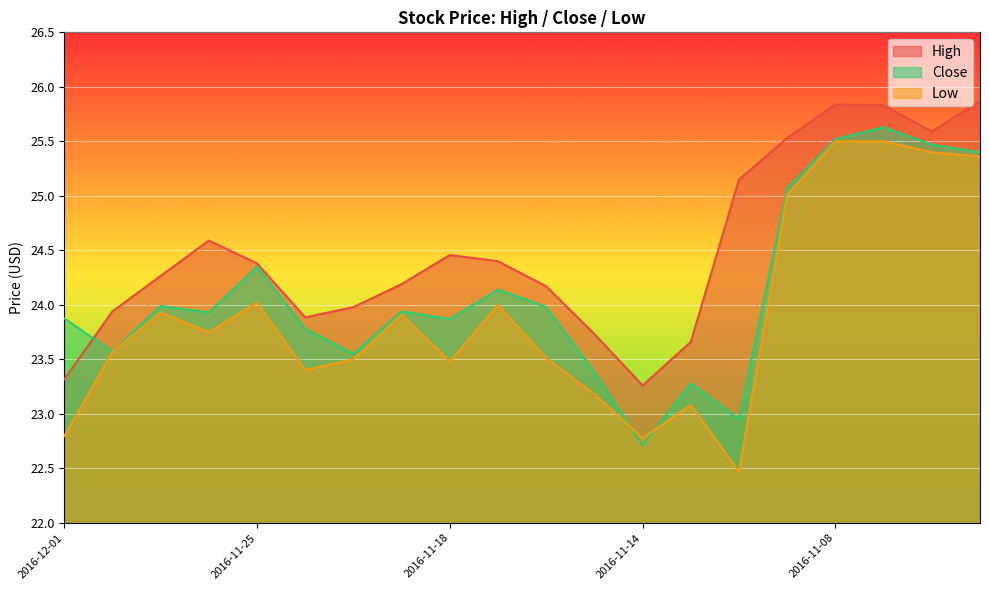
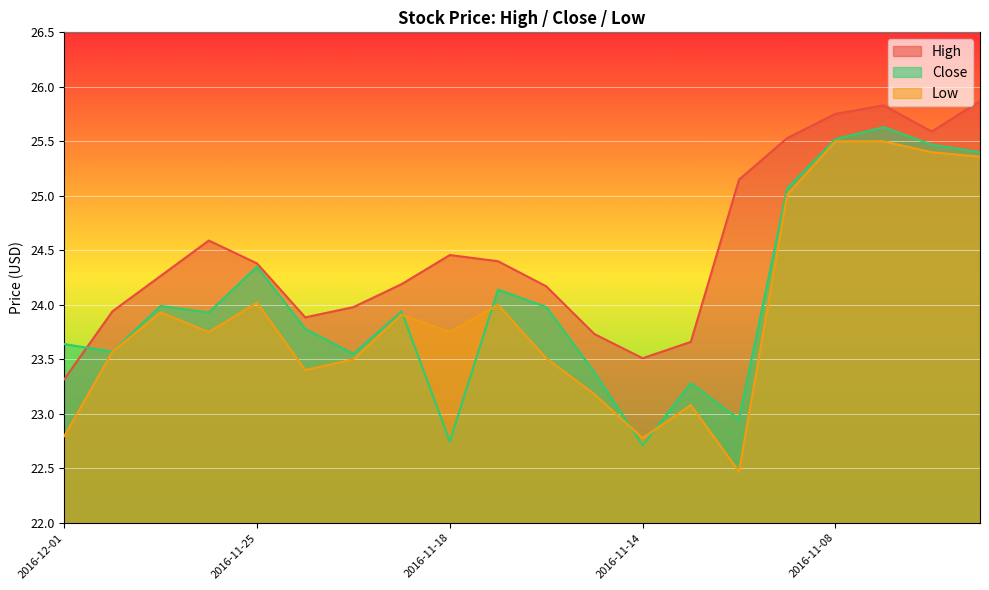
  {
    "High": {
      "2016-12-01": 23.32,
      "2016-11-25": 24.38,
      "2016-11-18": 24.46,
-     "2016-11-14": 23.26,
-     "2016-11-08": 25.84
+     "2016-11-14": 23.51,
+     "2016-11-08": 25.75
    },
    "Close": {
-     "2016-12-01": 23.88,
+     "2016-12-01": 23.64,
      "2016-11-25": 24.35,
-     "2016-11-18": 23.87,
+     "2016-11-18": 22.75,
      "2016-11-14": 22.71
    },
    "Low": {
      "2016-12-01": 22.80,
      "2016-11-25": 24.02,
-     "2016-11-18": 23.48,
+     "2016-11-18": 23.75,
      "2016-11-14": 22.78
    }
  }
